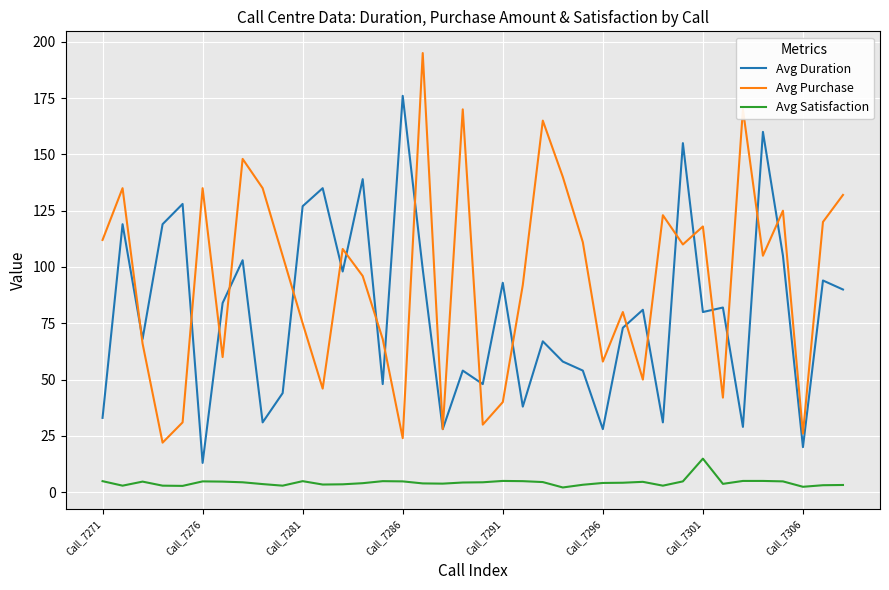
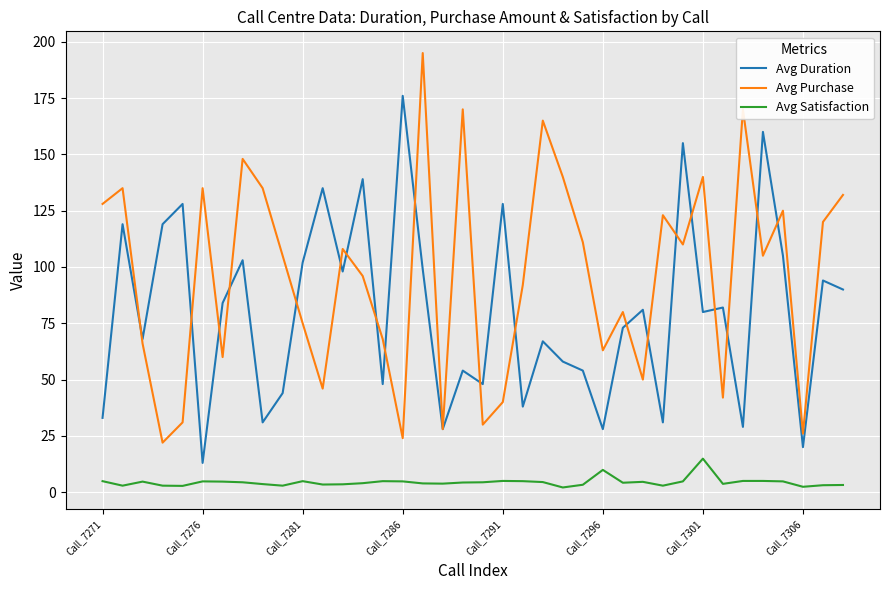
  {
    "Avg Duration": {
      "Call_7271": 33,
      "Call_7276": 13,
-     "Call_7281": 127,
+     "Call_7281": 102,
      "Call_7286": 176,
-     "Call_7291": 93,
+     "Call_7291": 128,
      "Call_7296": 28,
      "Call_7301": 80,
      "Call_7306": 20
    },
    "Avg Purchase": {
-     "Call_7271": 112,
+     "Call_7271": 128,
      "Call_7276": 135,
      "Call_7281": 75,
      "Call_7286": 24,
      "Call_7291": 40,
-     "Call_7296": 58,
-     "Call_7301": 118,
+     "Call_7296": 63,
+     "Call_7301": 140,
      "Call_7306": 26
    },
    "Avg Satisfaction": {
      "Call_7271": 5,
      "Call_7276": 5,
      "Call_7281": 5,
      "Call_7286": 5,
      "Call_7291": 5,
-     "Call_7296": 4,
+     "Call_7296": 10,
      "Call_7301": 15,
      "Call_7306": 2
    }
  }
